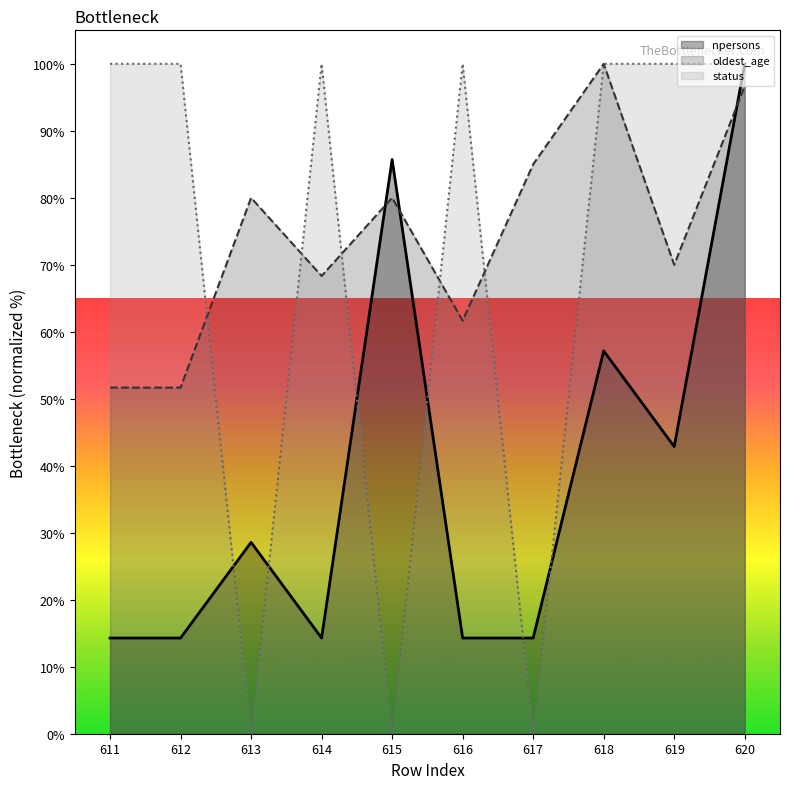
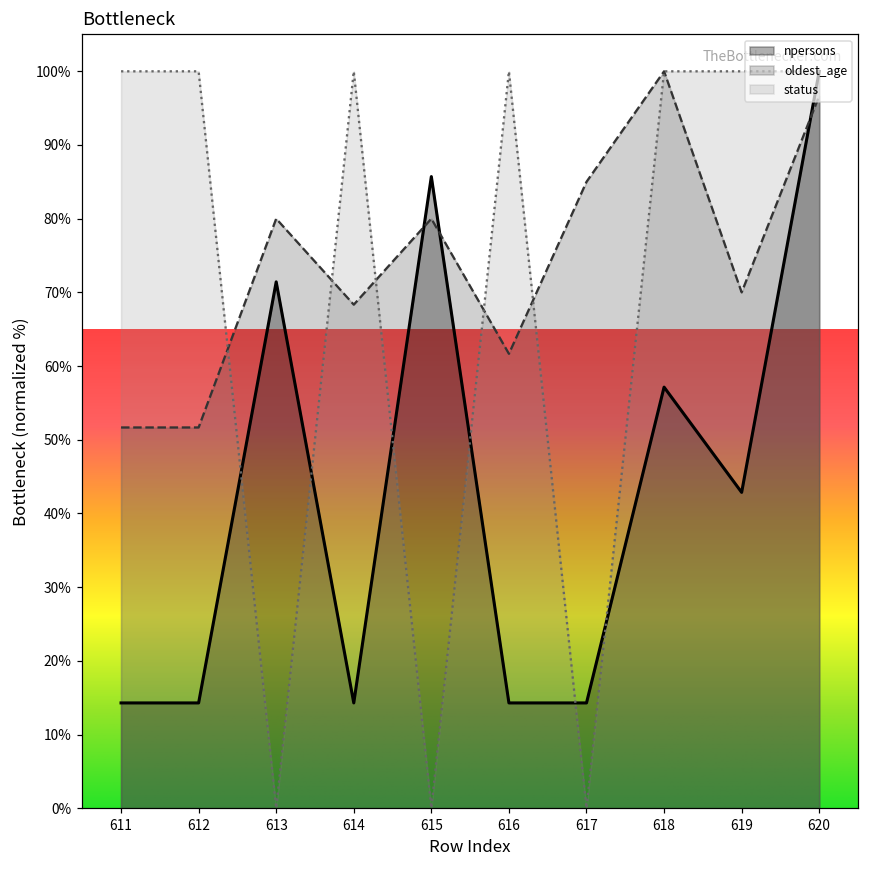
  {
    "npersons": {
      "611": "14%",
      "612": "14%",
-     "613": "29%",
+     "613": "71%",
      "614": "14%",
      "615": "86%",
      "616": "14%",
      "617": "14%",
      "618": "57%",
      "619": "43%"
    }
  }
